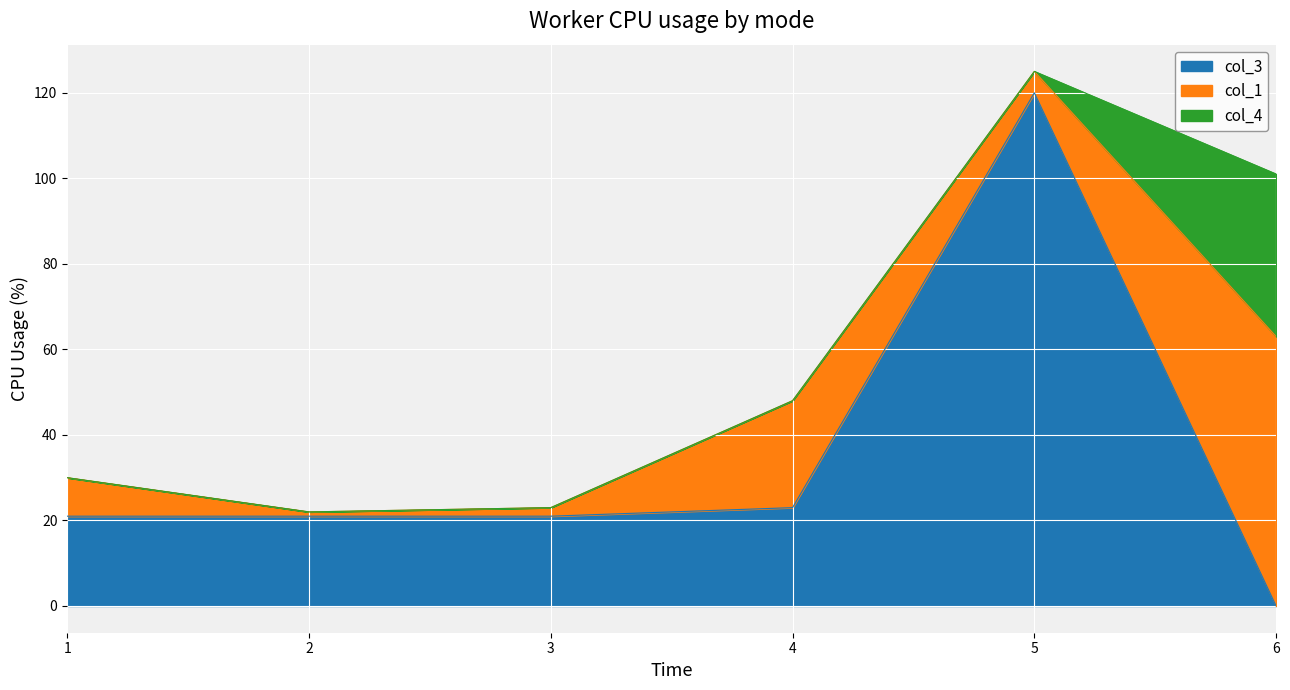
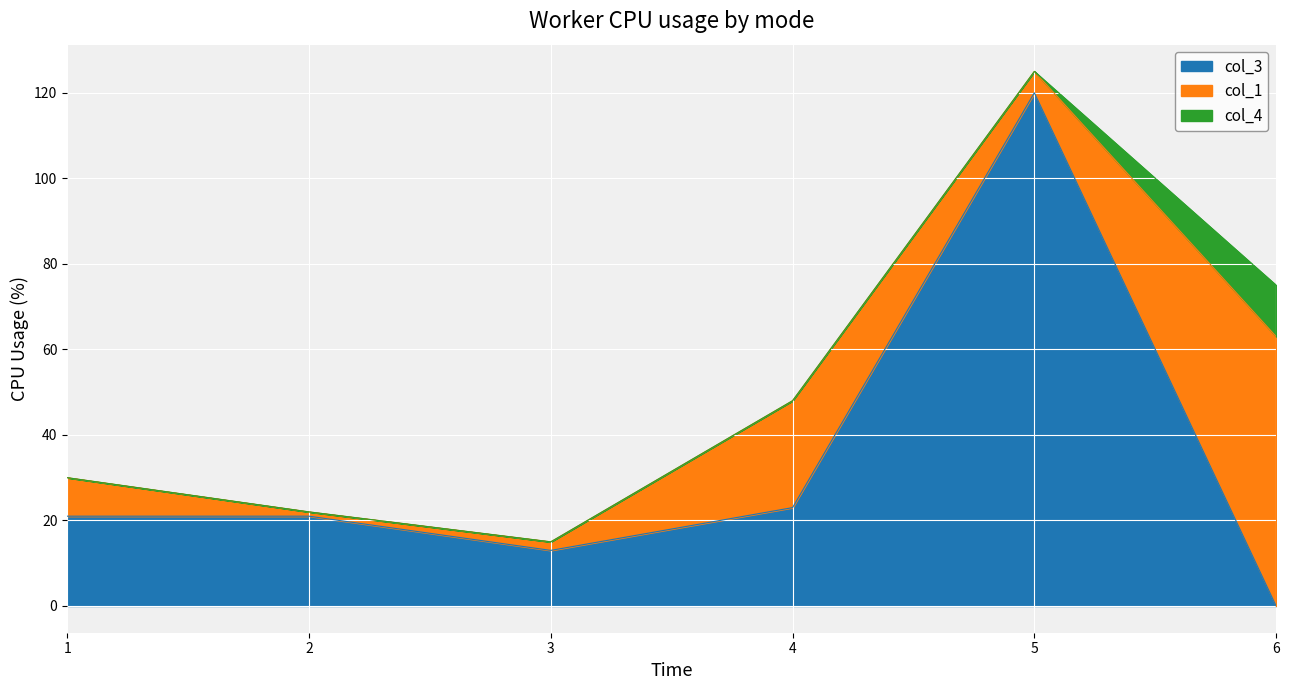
  {
    "col_3": {
      "1": 21,
      "2": 21,
-     "3": 21,
+     "3": 13,
      "4": 23,
      "5": 120,
      "6": 0
    },
    "col_1": {
      "6": 63
    },
    "col_4": {
-     "6": 38
+     "6": 12
    }
  }
